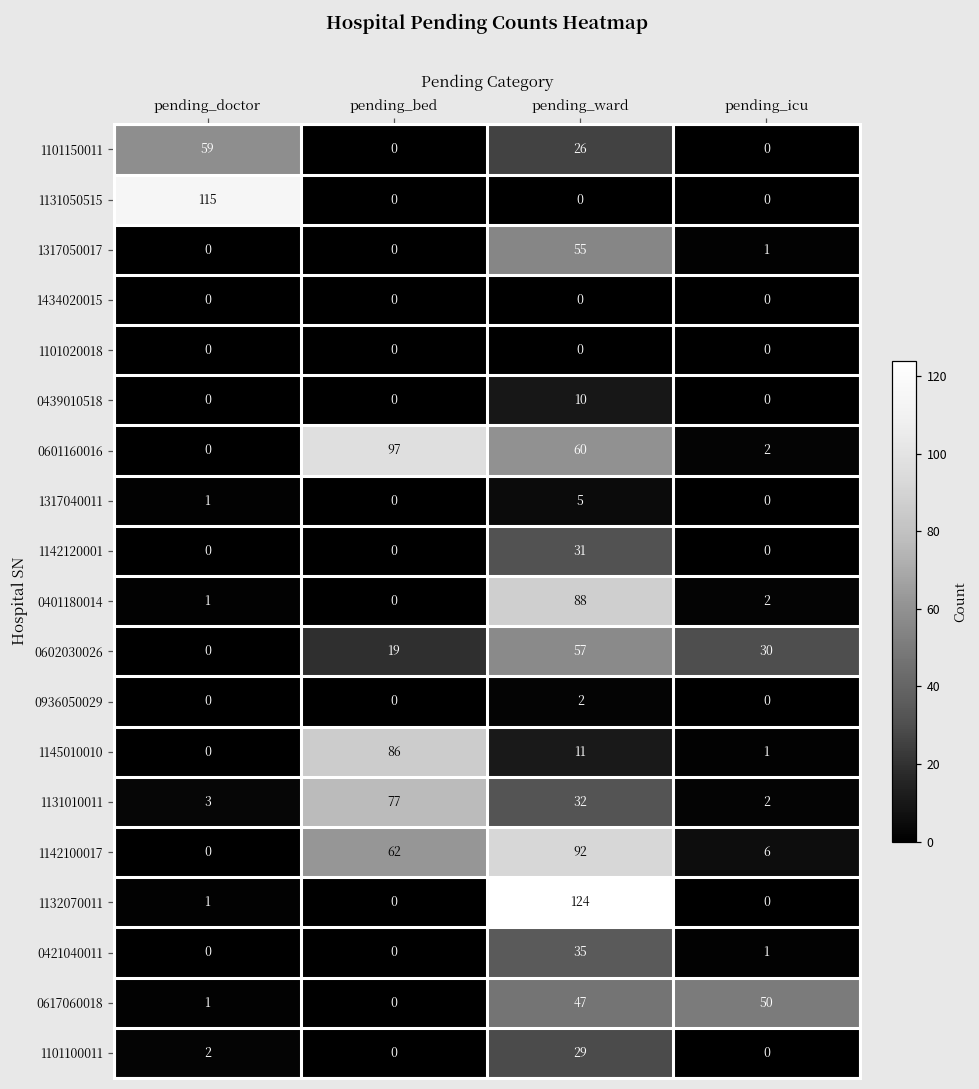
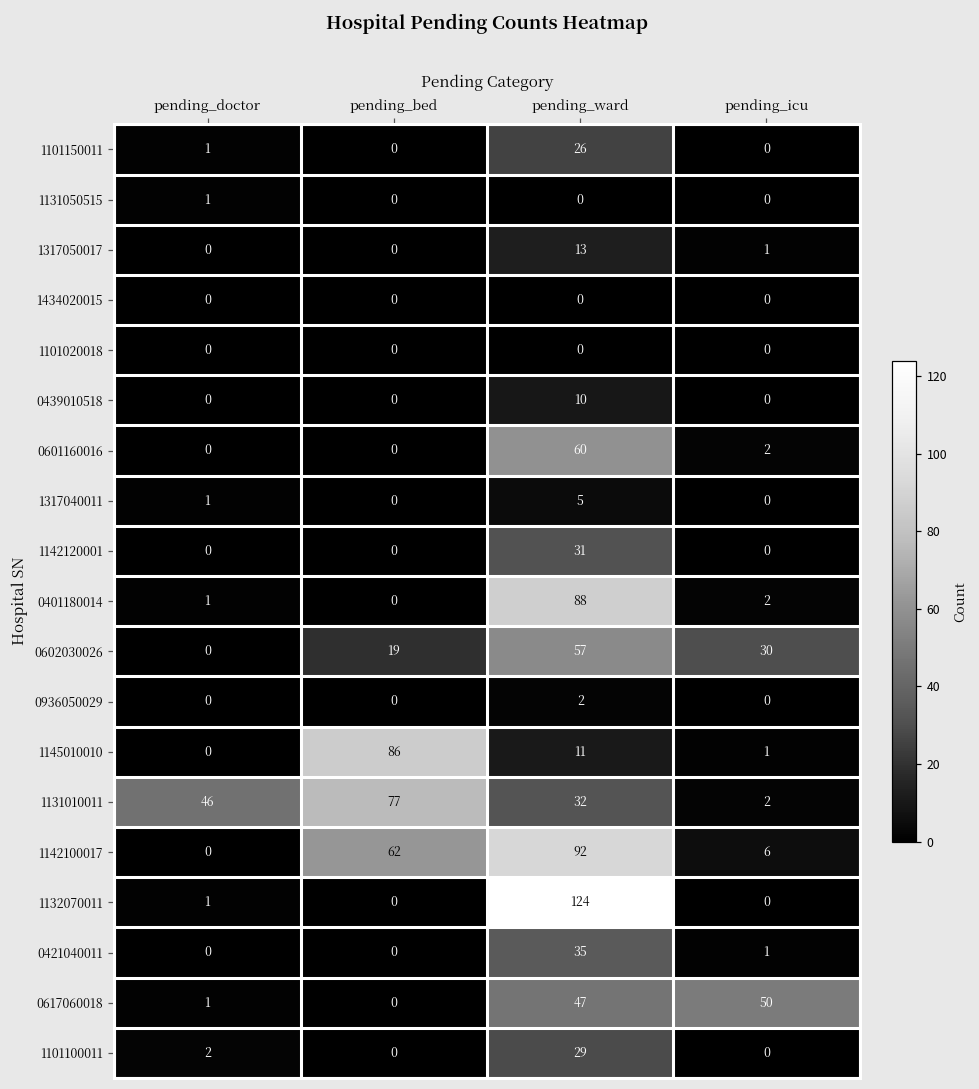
  {
    "1101150011": {
-     "pending_doctor": 59,
+     "pending_doctor": 1,
      "pending_bed": 0,
      "pending_ward": 26,
      "pending_icu": 0
    },
    "1131050515": {
-     "pending_doctor": 115,
+     "pending_doctor": 1,
      "pending_bed": 0,
      "pending_ward": 0,
      "pending_icu": 0
    },
    "1317050017": {
      "pending_doctor": 0,
      "pending_bed": 0,
-     "pending_ward": 55,
+     "pending_ward": 13,
      "pending_icu": 1
    },
    "1434020015": {
      "pending_doctor": 0,
      "pending_bed": 0,
      "pending_ward": 0,
      "pending_icu": 0
    },
    "1101020018": {
      "pending_doctor": 0,
      "pending_bed": 0,
      "pending_ward": 0,
      "pending_icu": 0
    },
    "0439010518": {
      "pending_doctor": 0,
      "pending_bed": 0,
      "pending_ward": 10,
      "pending_icu": 0
    },
    "0601160016": {
      "pending_doctor": 0,
-     "pending_bed": 97,
+     "pending_bed": 0,
      "pending_ward": 60,
      "pending_icu": 2
    },
    "1317040011": {
      "pending_doctor": 1,
      "pending_bed": 0,
      "pending_ward": 5,
      "pending_icu": 0
    },
    "1142120001": {
      "pending_doctor": 0,
      "pending_bed": 0,
      "pending_ward": 31,
      "pending_icu": 0
    },
    "0401180014": {
      "pending_doctor": 1,
      "pending_bed": 0,
      "pending_ward": 88,
      "pending_icu": 2
    },
    "0602030026": {
      "pending_doctor": 0,
      "pending_bed": 19,
      "pending_ward": 57,
      "pending_icu": 30
    },
    "0936050029": {
      "pending_doctor": 0,
      "pending_bed": 0,
      "pending_ward": 2,
      "pending_icu": 0
    },
    "1145010010": {
      "pending_doctor": 0,
      "pending_bed": 86,
      "pending_ward": 11,
      "pending_icu": 1
    },
    "1131010011": {
-     "pending_doctor": 3,
+     "pending_doctor": 46,
      "pending_bed": 77,
      "pending_ward": 32,
      "pending_icu": 2
    },
    "1142100017": {
      "pending_doctor": 0,
      "pending_bed": 62,
      "pending_ward": 92,
      "pending_icu": 6
    },
    "1132070011": {
      "pending_doctor": 1,
      "pending_bed": 0,
      "pending_ward": 124,
      "pending_icu": 0
    },
    "0421040011": {
      "pending_doctor": 0,
      "pending_bed": 0,
      "pending_ward": 35,
      "pending_icu": 1
    },
    "0617060018": {
      "pending_doctor": 1,
      "pending_bed": 0,
      "pending_ward": 47,
      "pending_icu": 50
    },
    "1101100011": {
      "pending_doctor": 2,
      "pending_bed": 0,
      "pending_ward": 29,
      "pending_icu": 0
    }
  }
